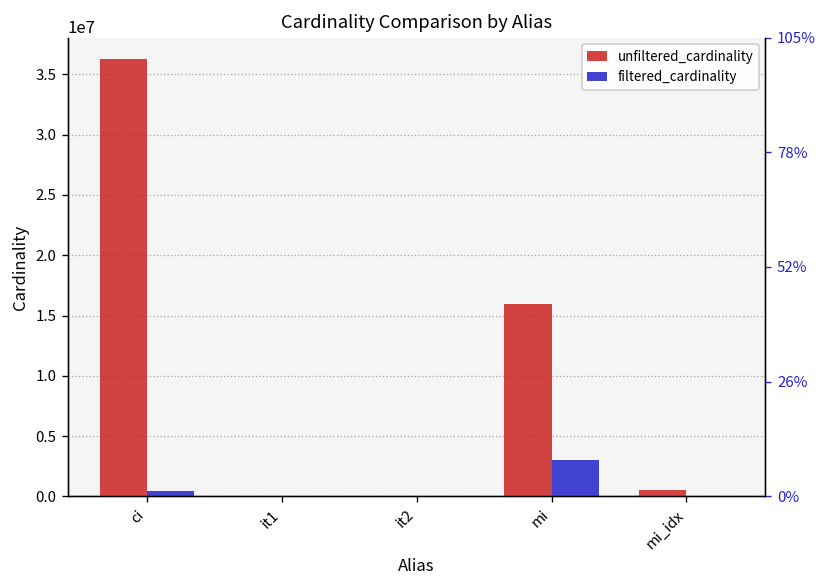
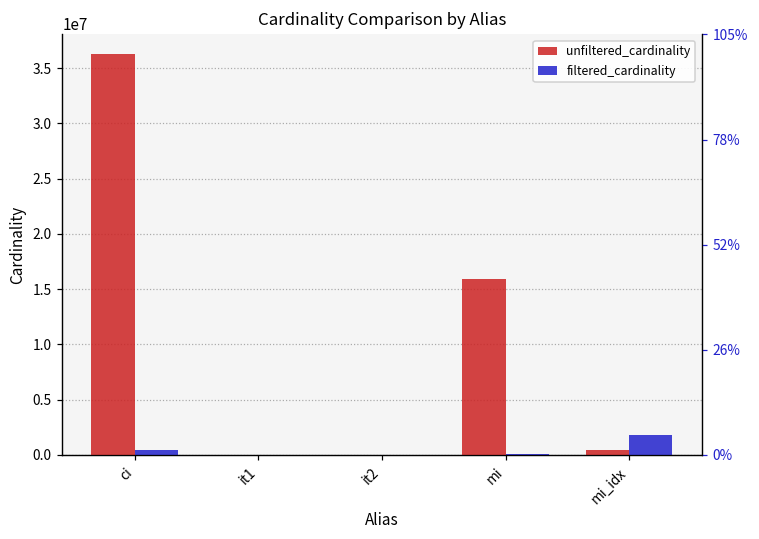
  {
    "unfiltered_cardinality": {
      "ci": 36200000,
      "mi": 15900000,
      "mi_idx": 500000
    },
    "filtered_cardinality": {
      "ci": 400000,
-     "mi": 3000000,
-     "mi_idx": 100000
+     "mi": 100000,
+     "mi_idx": 1800000
    }
  }
